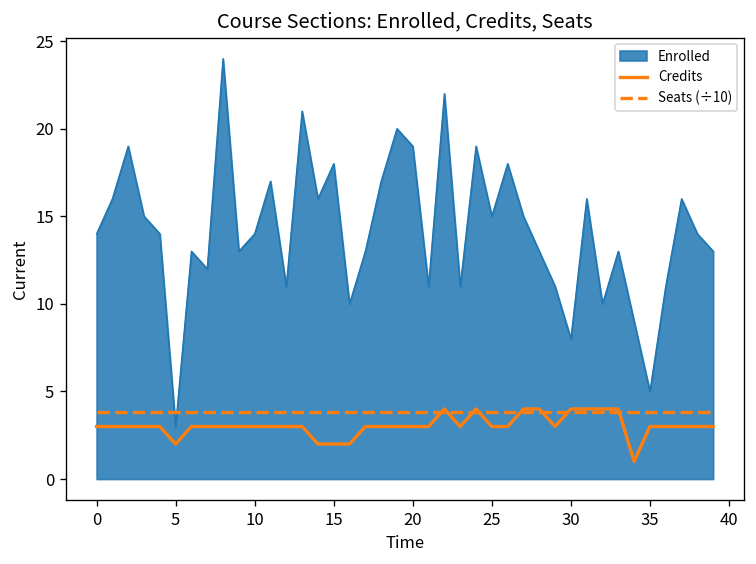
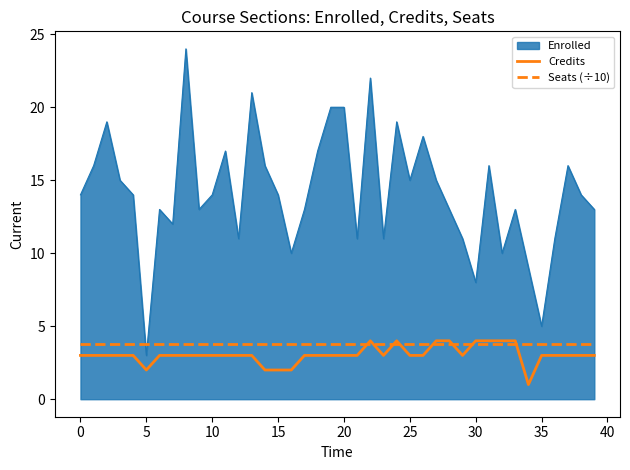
  {
    "Enrolled": {
      "0": 14,
      "5": 3,
      "10": 14,
-     "15": 18,
-     "20": 19,
+     "15": 14,
+     "20": 20,
      "25": 15,
      "30": 8,
      "35": 5
    }
  }
